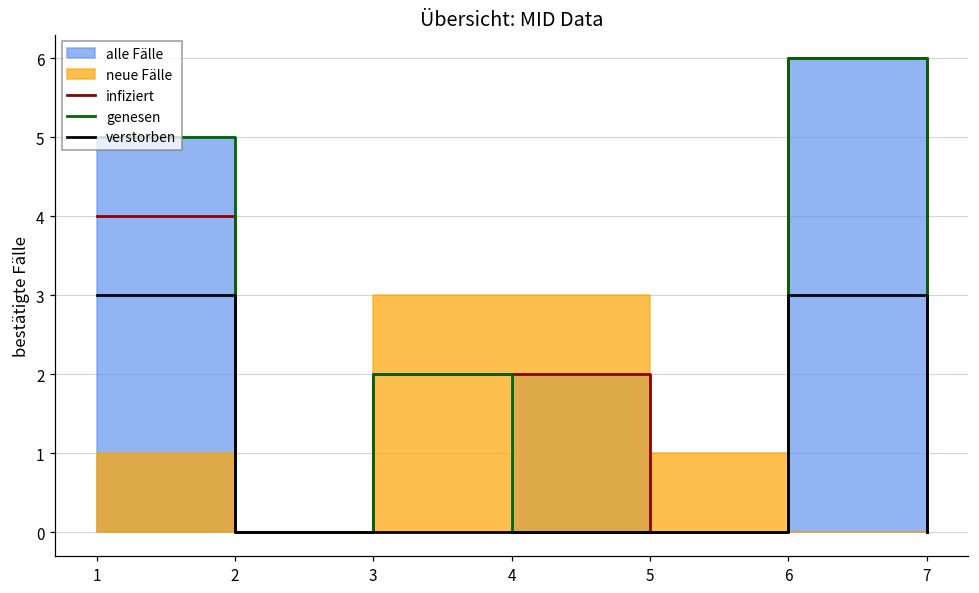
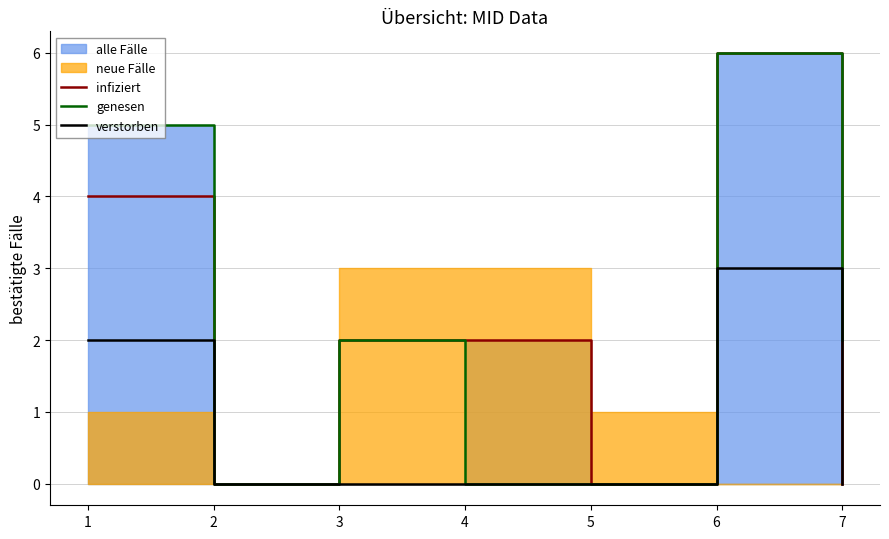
  {
    "infiziert": {
      "1": 4
    },
    "verstorben": {
-     "1": 3,
+     "1": 2,
      "6": 3
    }
  }
